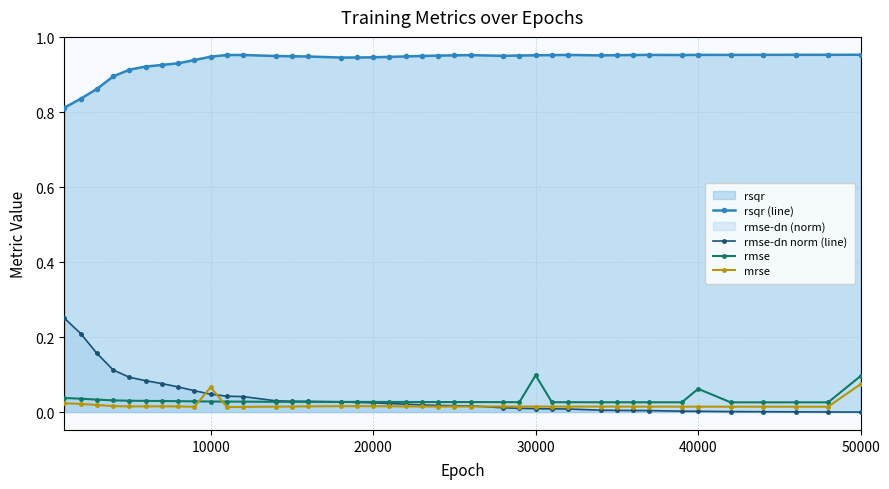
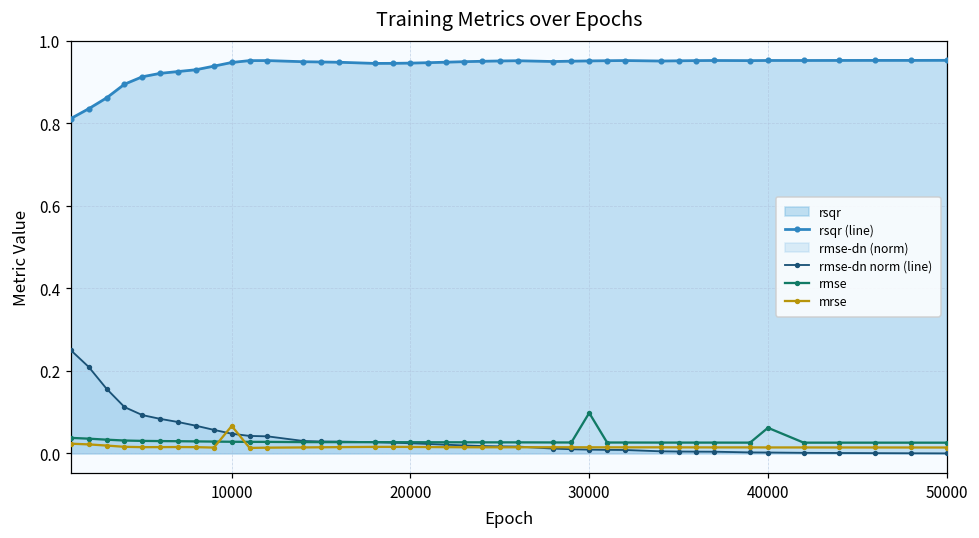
  {
    "rmse": {
      "10000": 0.03,
      "30000": 0.10,
      "40000": 0.06,
-     "50000": 0.10
+     "50000": 0.03
    },
    "mrse": {
      "10000": 0.07,
      "20000": 0.02,
      "40000": 0.01,
-     "50000": 0.07
+     "50000": 0.01
    }
  }
